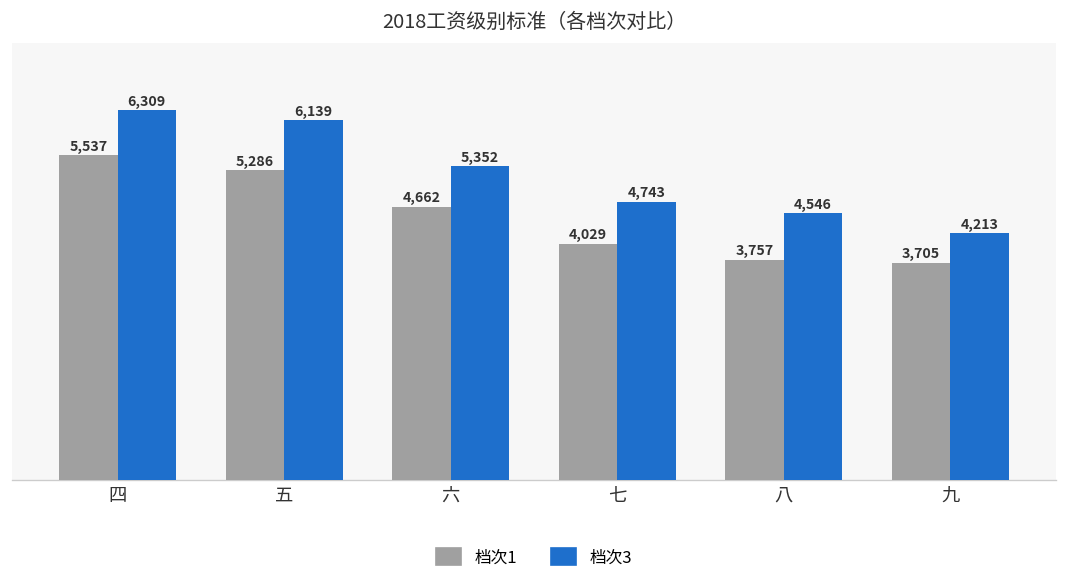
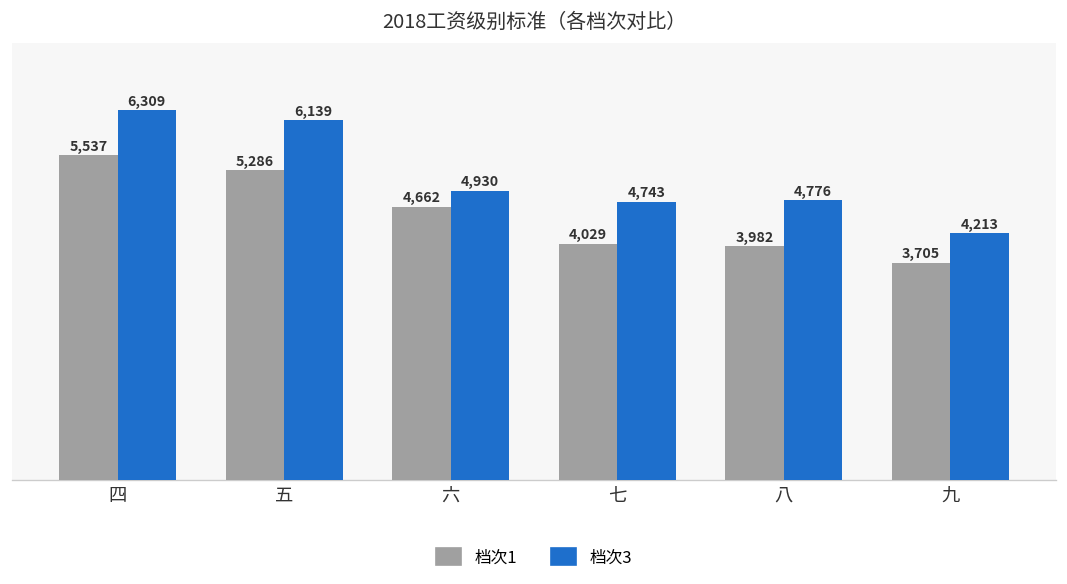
  {
    "档次1": {
      "四": "5,537",
      "五": "5,286",
      "六": "4,662",
      "七": "4,029",
-     "八": "3,757",
+     "八": "3,982",
      "九": "3,705"
    },
    "档次3": {
      "四": "6,309",
      "五": "6,139",
-     "六": "5,352",
+     "六": "4,930",
      "七": "4,743",
-     "八": "4,546",
+     "八": "4,776",
      "九": "4,213"
    }
  }
